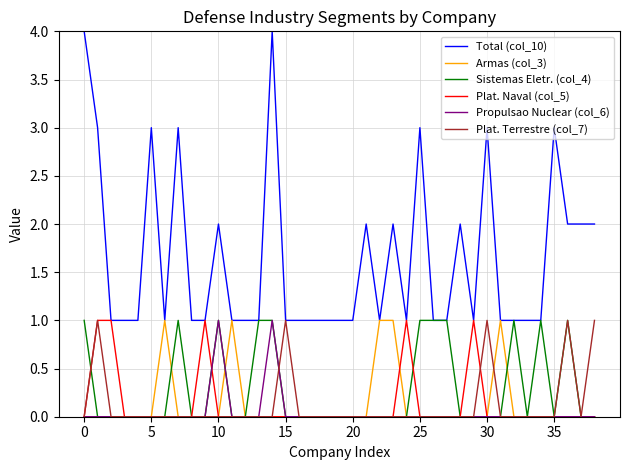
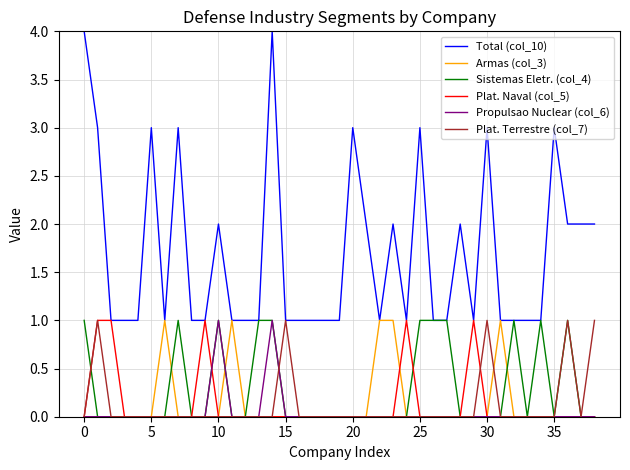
  {
    "Total (col_10)": {
      "0": 4,
      "5": 3,
      "10": 2,
-     "20": 1,
+     "20": 3,
      "25": 3
    },
    "Sistemas Eletr. (col_4)": {
      "0": 1,
      "25": 1
    },
    "Plat. Terrestre (col_7)": {
      "30": 1
    }
  }
